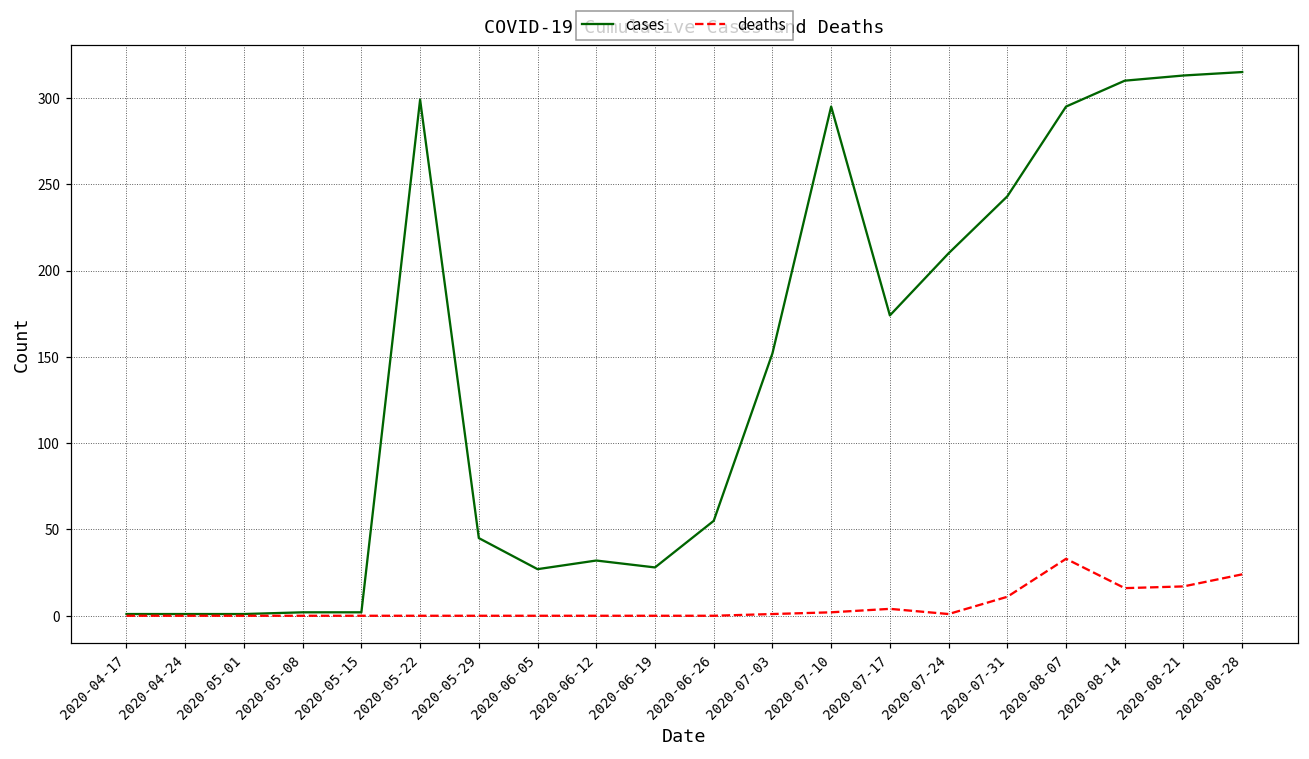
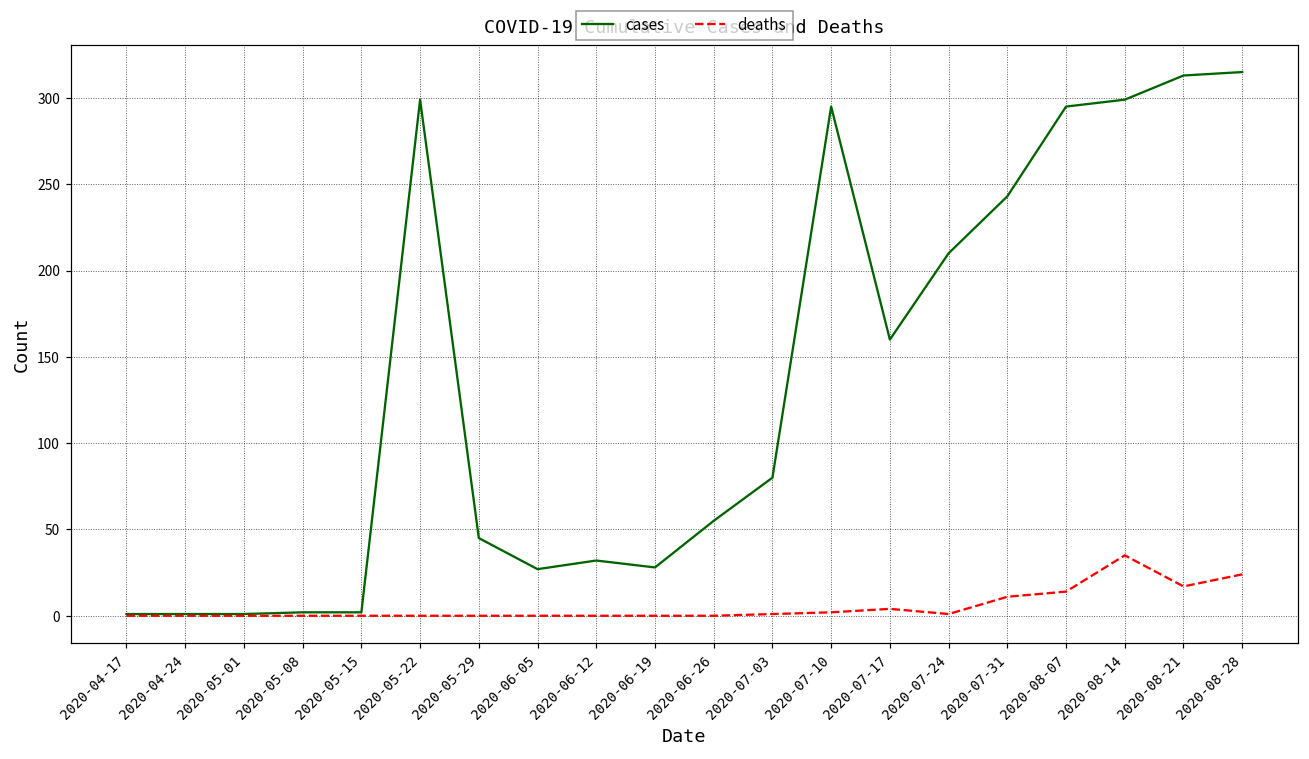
  {
    "cases": {
      "2020-05-08": 2,
      "2020-05-15": 2,
      "2020-05-22": 299,
      "2020-05-29": 45,
      "2020-06-05": 27,
      "2020-06-12": 32,
      "2020-06-19": 28,
      "2020-06-26": 55,
-     "2020-07-03": 152,
+     "2020-07-03": 80,
      "2020-07-10": 295,
-     "2020-07-17": 174,
+     "2020-07-17": 160,
      "2020-07-24": 210,
      "2020-07-31": 243,
      "2020-08-07": 295,
-     "2020-08-14": 310,
+     "2020-08-14": 299,
      "2020-08-21": 313,
      "2020-08-28": 315
    },
    "deaths": {
      "2020-05-08": 0,
      "2020-05-15": 0,
      "2020-05-22": 0,
      "2020-05-29": 0,
      "2020-06-05": 0,
      "2020-06-12": 0,
      "2020-06-19": 0,
      "2020-06-26": 0,
      "2020-07-03": 1,
      "2020-07-10": 2,
      "2020-07-17": 4,
      "2020-07-24": 1,
      "2020-07-31": 11,
-     "2020-08-07": 33,
-     "2020-08-14": 16,
+     "2020-08-07": 14,
+     "2020-08-14": 35,
      "2020-08-21": 17,
      "2020-08-28": 24
    }
  }
